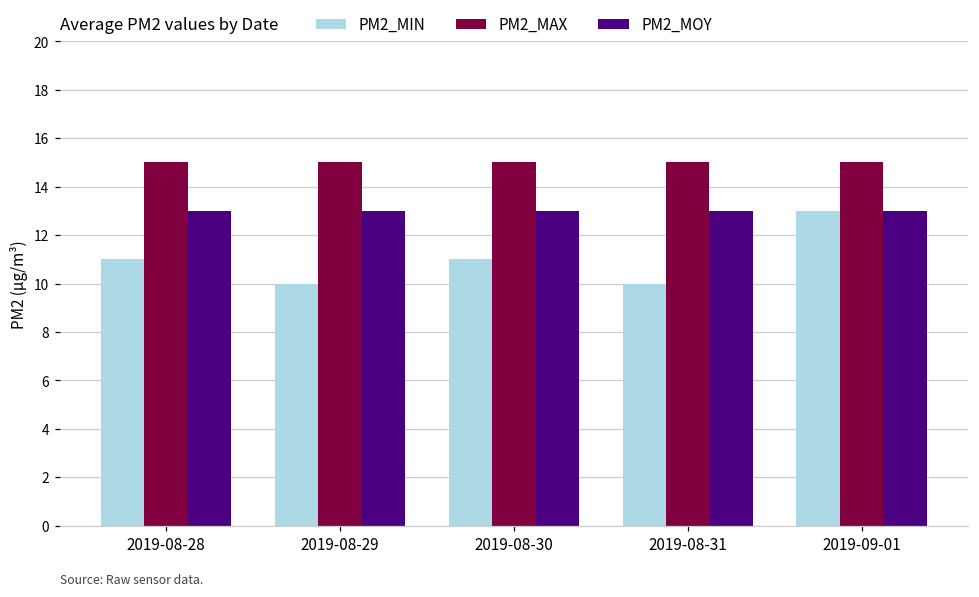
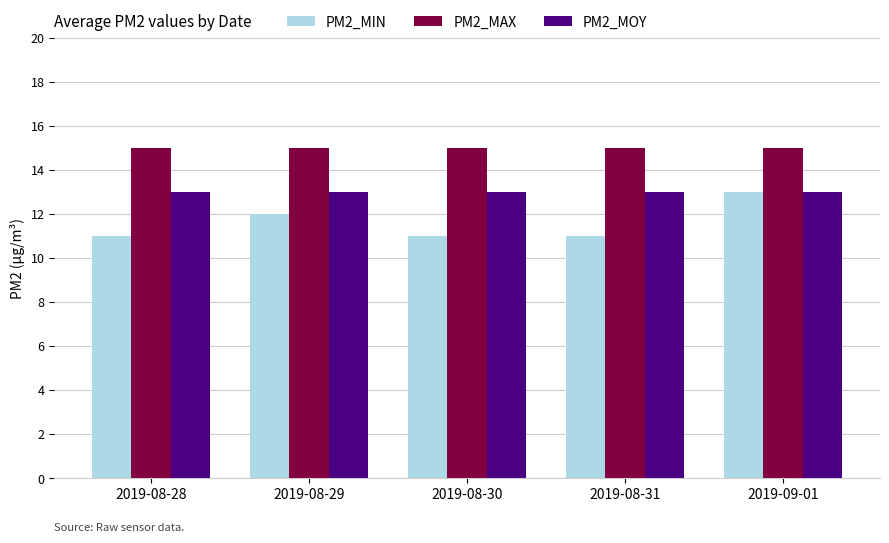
  {
    "PM2_MIN": {
      "2019-08-28": 11,
-     "2019-08-29": 10,
+     "2019-08-29": 12,
      "2019-08-30": 11,
-     "2019-08-31": 10,
+     "2019-08-31": 11,
      "2019-09-01": 13
    },
    "PM2_MAX": {
      "2019-08-28": 15,
      "2019-08-29": 15,
      "2019-08-30": 15,
      "2019-08-31": 15,
      "2019-09-01": 15
    },
    "PM2_MOY": {
      "2019-08-28": 13,
      "2019-08-29": 13,
      "2019-08-30": 13,
      "2019-08-31": 13,
      "2019-09-01": 13
    }
  }
